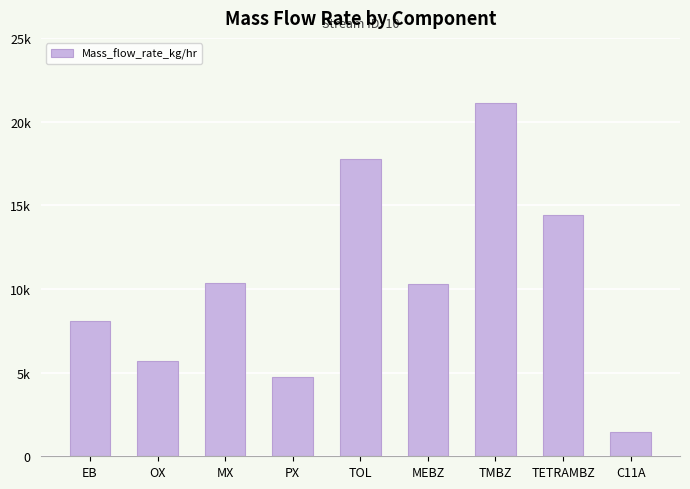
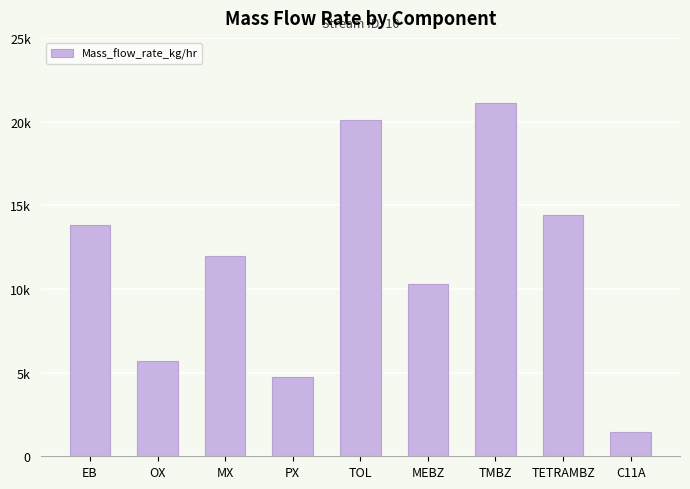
  {
-   "EB": 8100,
+   "EB": 13800,
    "OX": 5700,
-   "MX": 10300,
+   "MX": 12000,
    "PX": 4800,
-   "TOL": 17700,
+   "TOL": 20100,
    "MEBZ": 10300,
    "TMBZ": 21100,
    "TETRAMBZ": 14400,
    "C11A": 1500
  }
